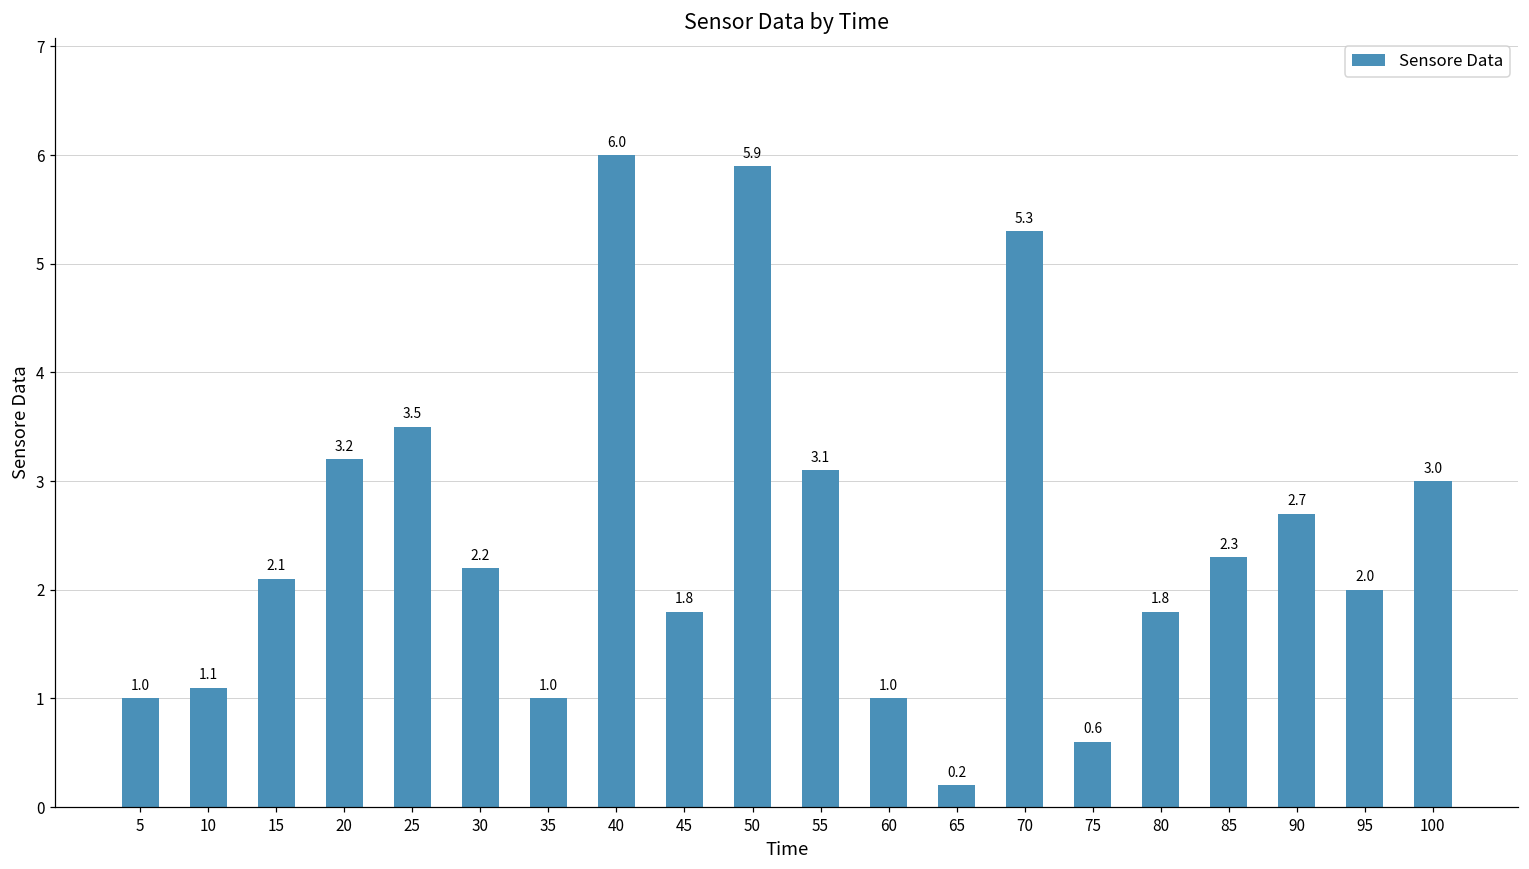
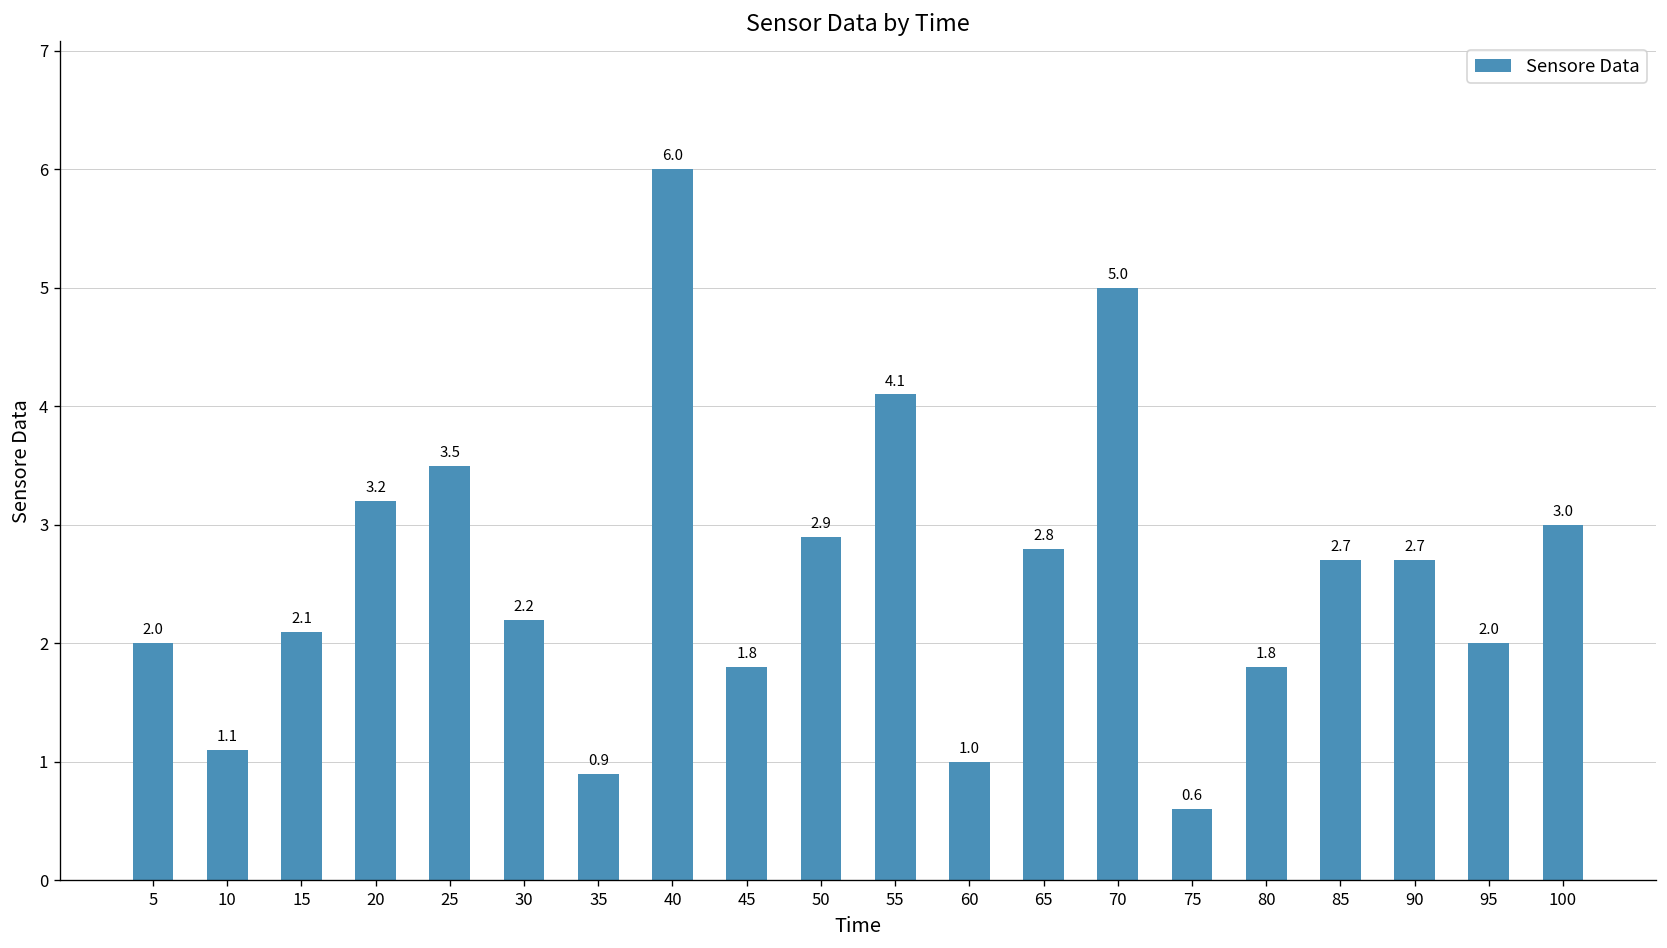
  {
-   "5": 1.0,
+   "5": 2.0,
    "10": 1.1,
    "15": 2.1,
    "20": 3.2,
    "25": 3.5,
    "30": 2.2,
-   "35": 1.0,
+   "35": 0.9,
    "40": 6.0,
    "45": 1.8,
-   "50": 5.9,
-   "55": 3.1,
+   "50": 2.9,
+   "55": 4.1,
    "60": 1.0,
-   "65": 0.2,
-   "70": 5.3,
+   "65": 2.8,
+   "70": 5.0,
    "75": 0.6,
    "80": 1.8,
-   "85": 2.3,
+   "85": 2.7,
    "90": 2.7,
    "95": 2.0,
    "100": 3.0
  }
